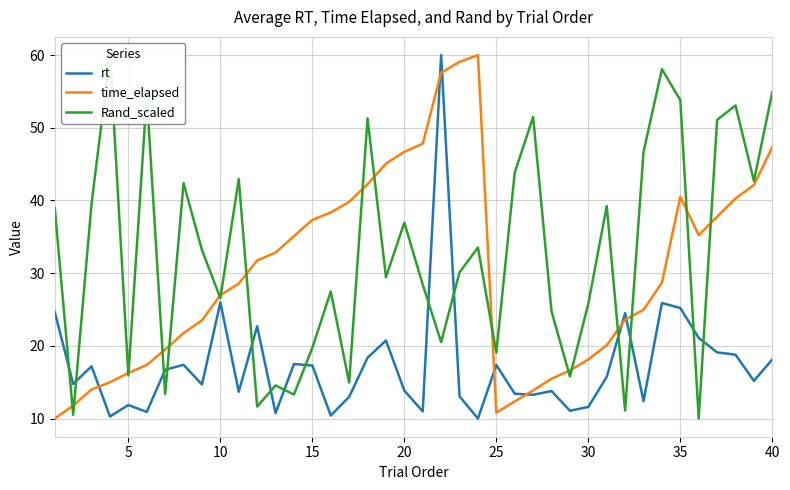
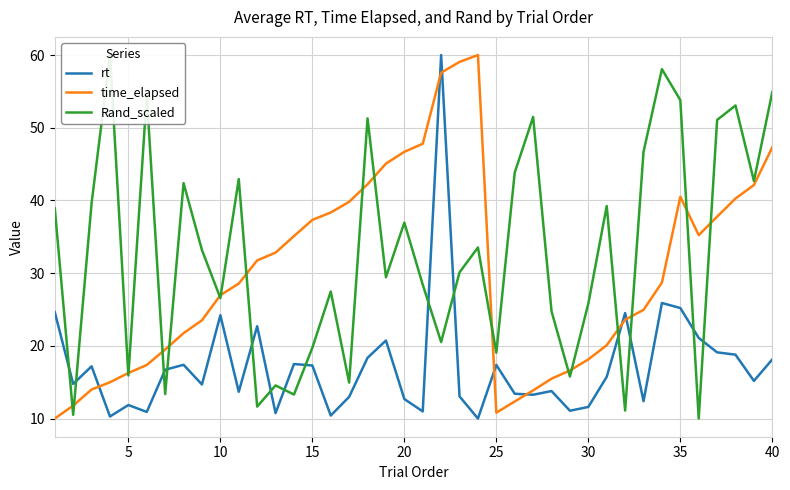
  {
    "rt": {
      "5": 12,
-     "10": 26,
+     "10": 24,
      "15": 17,
-     "20": 14,
+     "20": 13,
      "25": 17,
      "30": 12,
      "35": 25,
      "40": 18
    },
    "time_elapsed": {
      "10": 27,
      "15": 37,
      "20": 47,
      "25": 11,
      "30": 18,
      "35": 41,
      "40": 47
    },
    "Rand_scaled": {
      "10": 27,
      "15": 20,
      "20": 37,
      "25": 19,
      "30": 26,
      "35": 54,
      "40": 55
    }
  }
